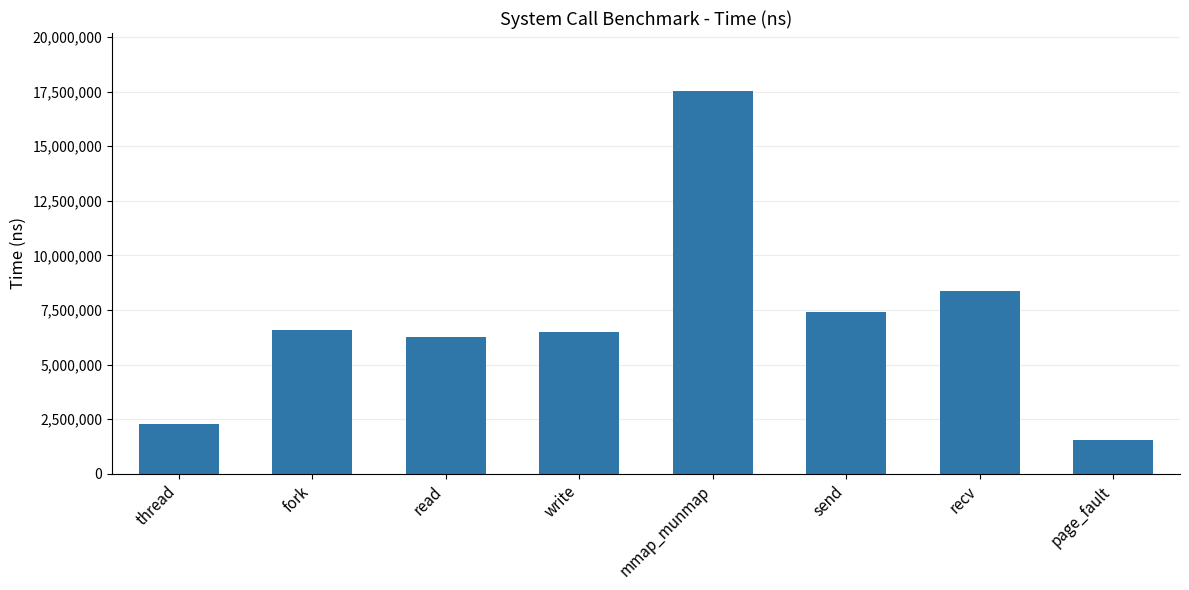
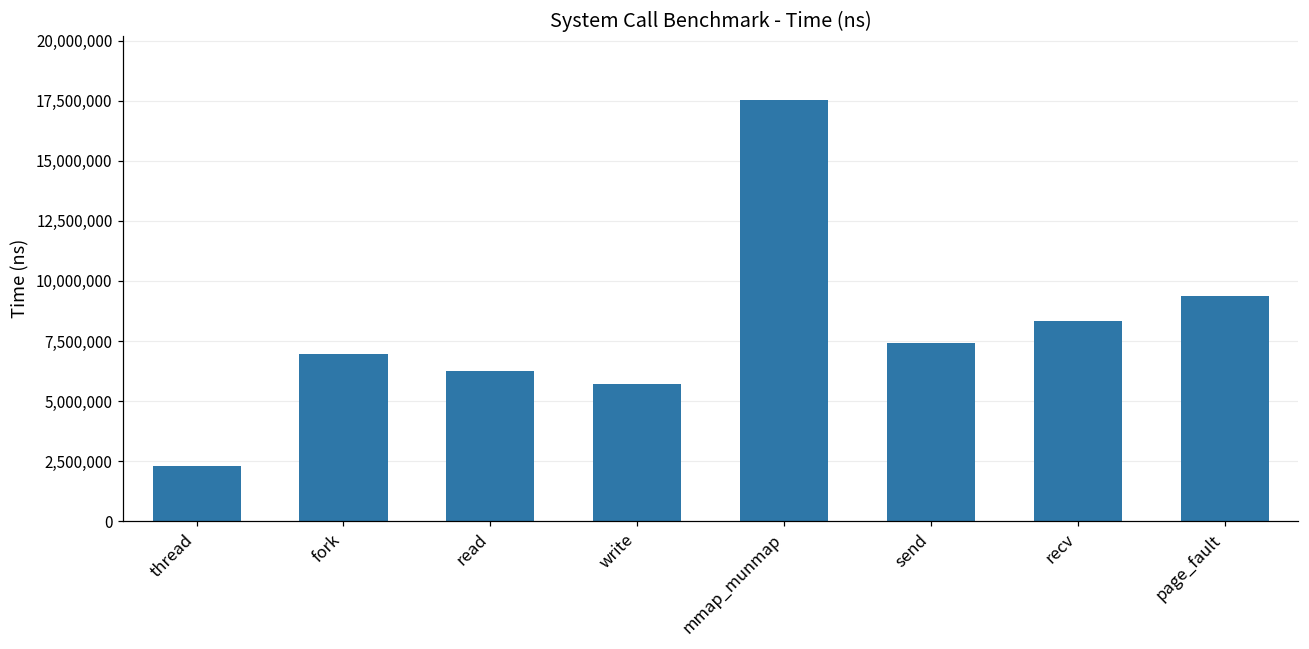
  {
    "thread": "2,300,000",
-   "fork": "6,600,000",
+   "fork": "7,000,000",
    "read": "6,300,000",
-   "write": "6,500,000",
+   "write": "5,700,000",
    "mmap_munmap": "17,600,000",
    "send": "7,400,000",
    "recv": "8,300,000",
-   "page_fault": "1,500,000"
+   "page_fault": "9,400,000"
  }
